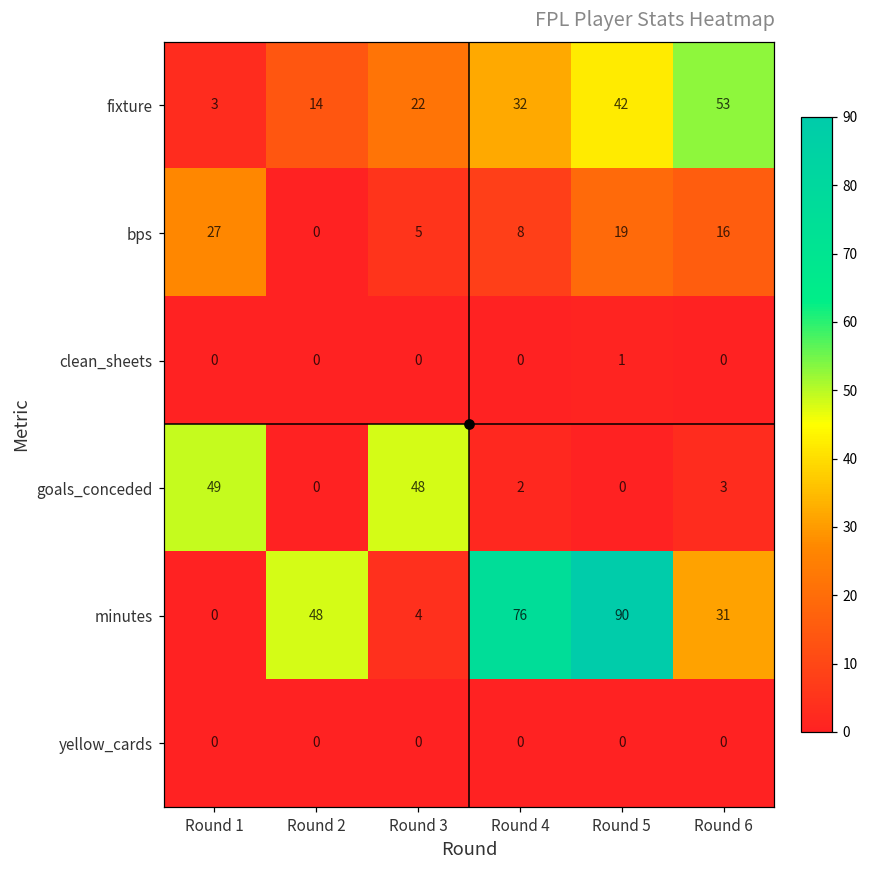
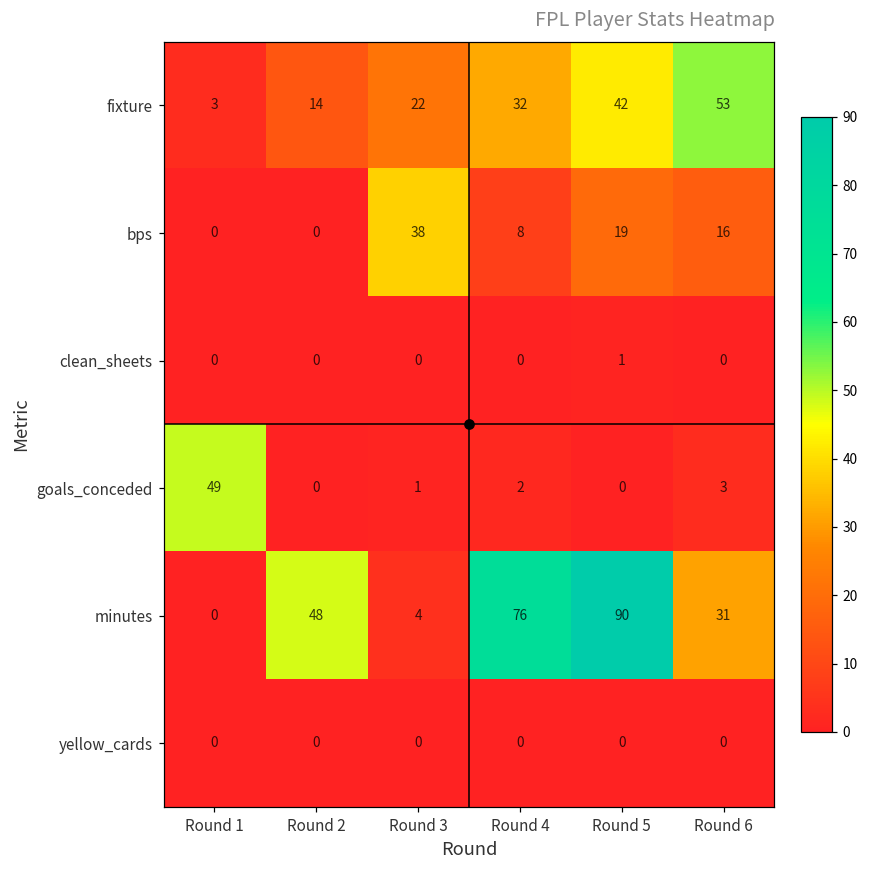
  {
    "fixture": {
      "Round 1": 3,
      "Round 2": 14,
      "Round 3": 22,
      "Round 4": 32,
      "Round 5": 42,
      "Round 6": 53
    },
    "bps": {
-     "Round 1": 27,
+     "Round 1": 0,
      "Round 2": 0,
-     "Round 3": 5,
+     "Round 3": 38,
      "Round 4": 8,
      "Round 5": 19,
      "Round 6": 16
    },
    "clean_sheets": {
      "Round 1": 0,
      "Round 2": 0,
      "Round 3": 0,
      "Round 4": 0,
      "Round 5": 1,
      "Round 6": 0
    },
    "goals_conceded": {
      "Round 1": 49,
      "Round 2": 0,
-     "Round 3": 48,
+     "Round 3": 1,
      "Round 4": 2,
      "Round 5": 0,
      "Round 6": 3
    },
    "minutes": {
      "Round 1": 0,
      "Round 2": 48,
      "Round 3": 4,
      "Round 4": 76,
      "Round 5": 90,
      "Round 6": 31
    },
    "yellow_cards": {
      "Round 1": 0,
      "Round 2": 0,
      "Round 3": 0,
      "Round 4": 0,
      "Round 5": 0,
      "Round 6": 0
    }
  }
